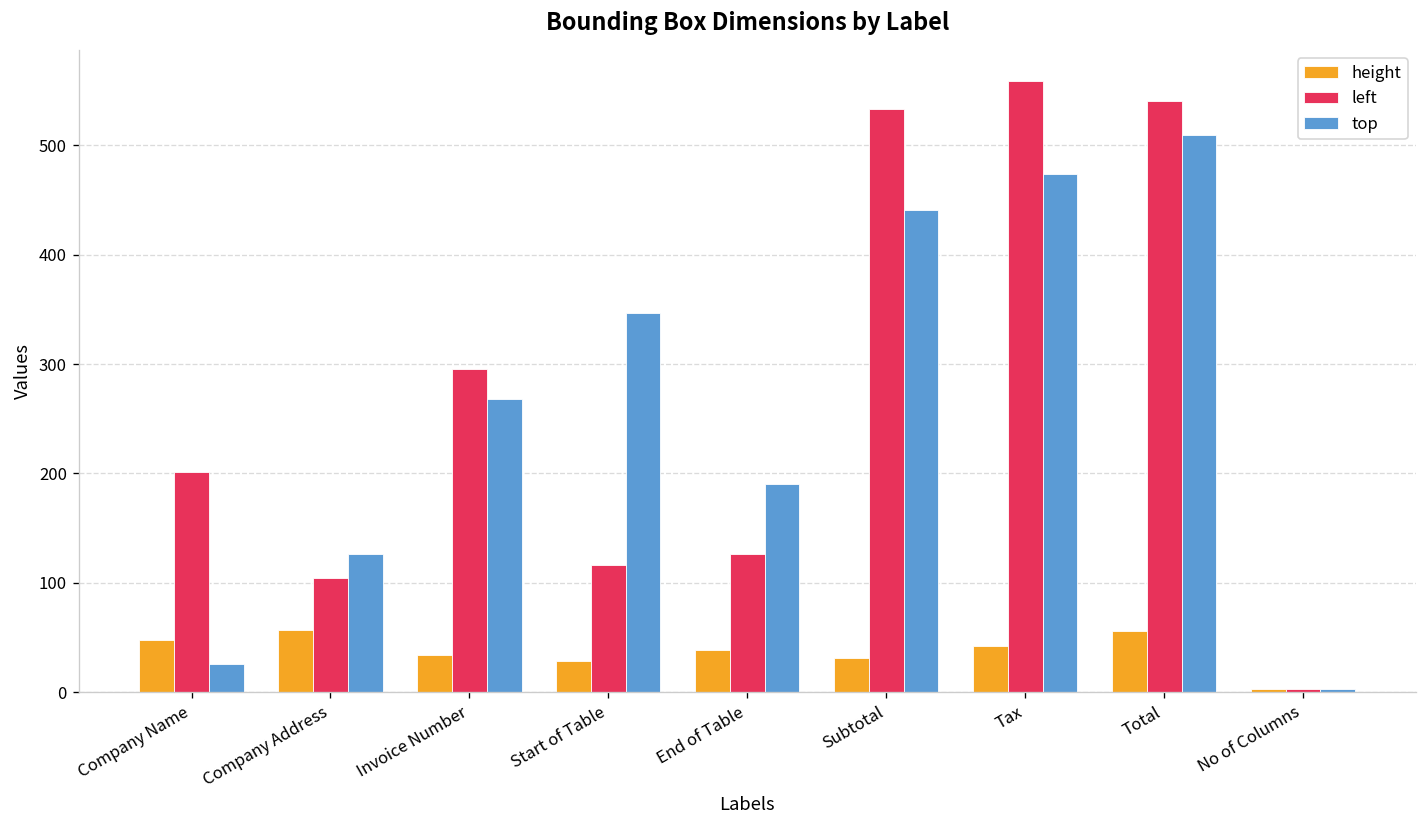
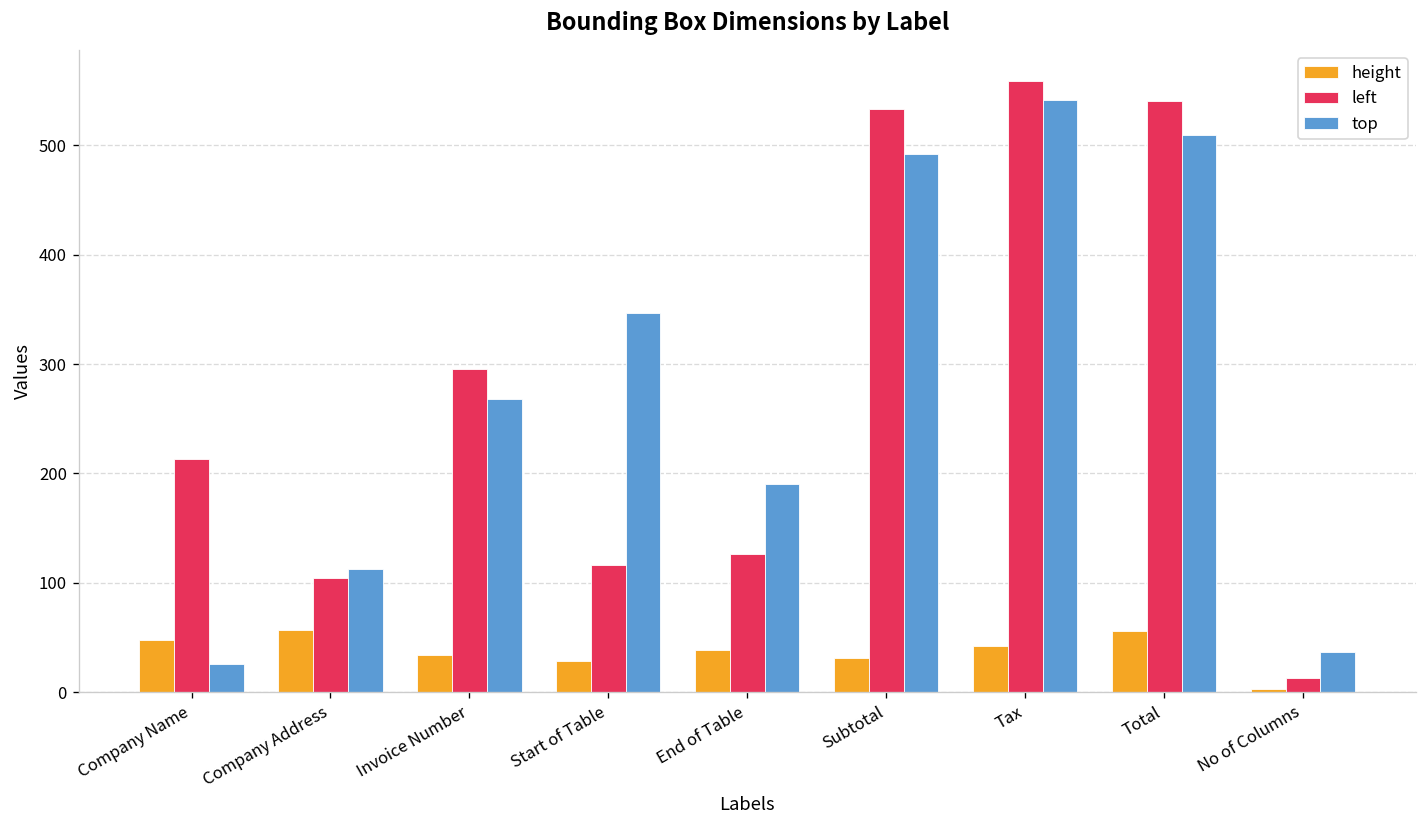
  {
    "height": {
      "Company Name": 50,
      "Company Address": 60,
      "Invoice Number": 30,
      "Start of Table": 30,
      "End of Table": 40,
      "Subtotal": 30,
      "Tax": 40,
      "Total": 60,
      "No of Columns": 0
    },
    "left": {
-     "Company Name": 200,
+     "Company Name": 210,
      "Company Address": 100,
      "Invoice Number": 300,
      "Start of Table": 120,
      "End of Table": 130,
      "Subtotal": 530,
      "Tax": 560,
      "Total": 540,
-     "No of Columns": 0
+     "No of Columns": 10
    },
    "top": {
      "Company Name": 30,
-     "Company Address": 130,
+     "Company Address": 110,
      "Invoice Number": 270,
      "Start of Table": 350,
      "End of Table": 190,
-     "Subtotal": 440,
-     "Tax": 470,
+     "Subtotal": 490,
+     "Tax": 540,
      "Total": 510,
-     "No of Columns": 0
+     "No of Columns": 40
    }
  }
